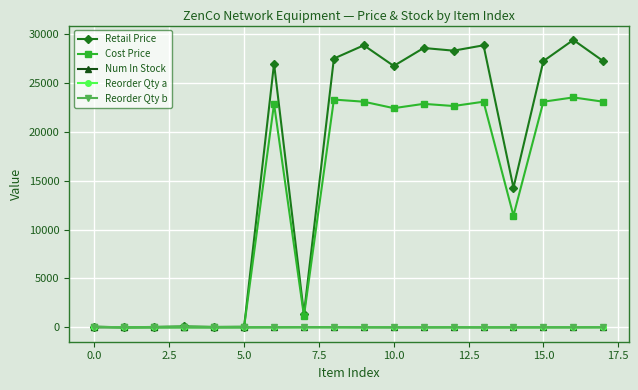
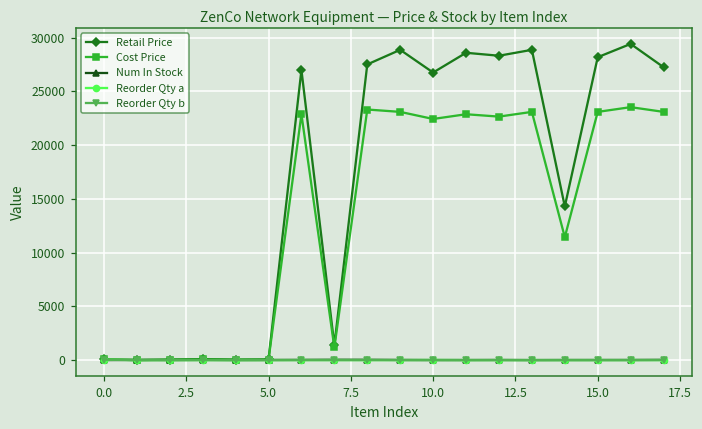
  {
    "Retail Price": {
      "10.0": 27000,
-     "15.0": 27000
+     "15.0": 28000
    }
  }
